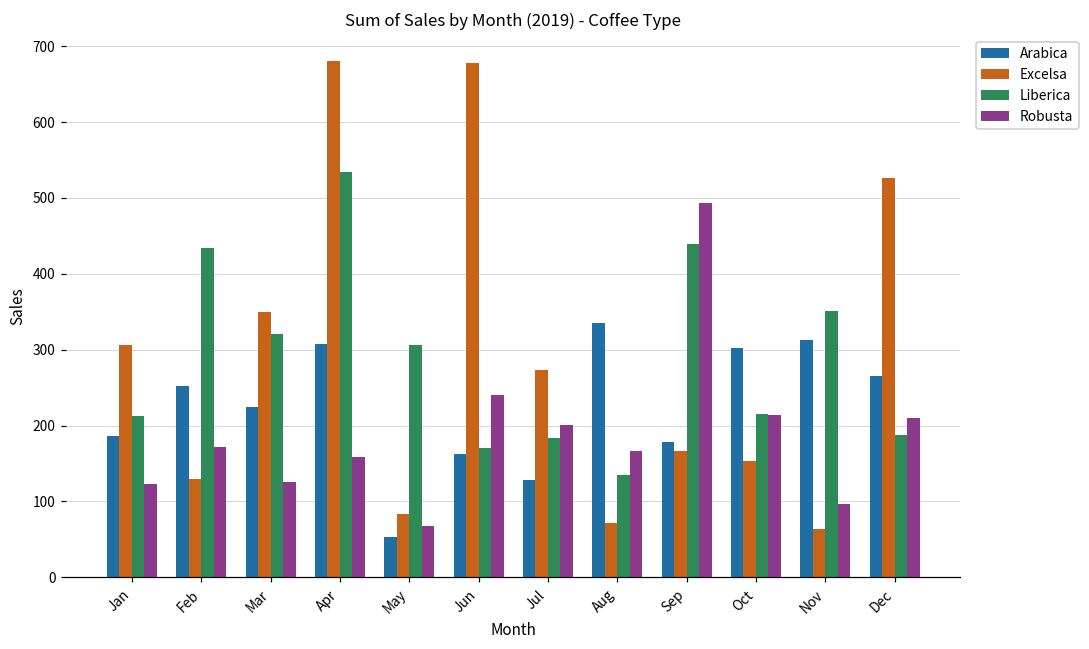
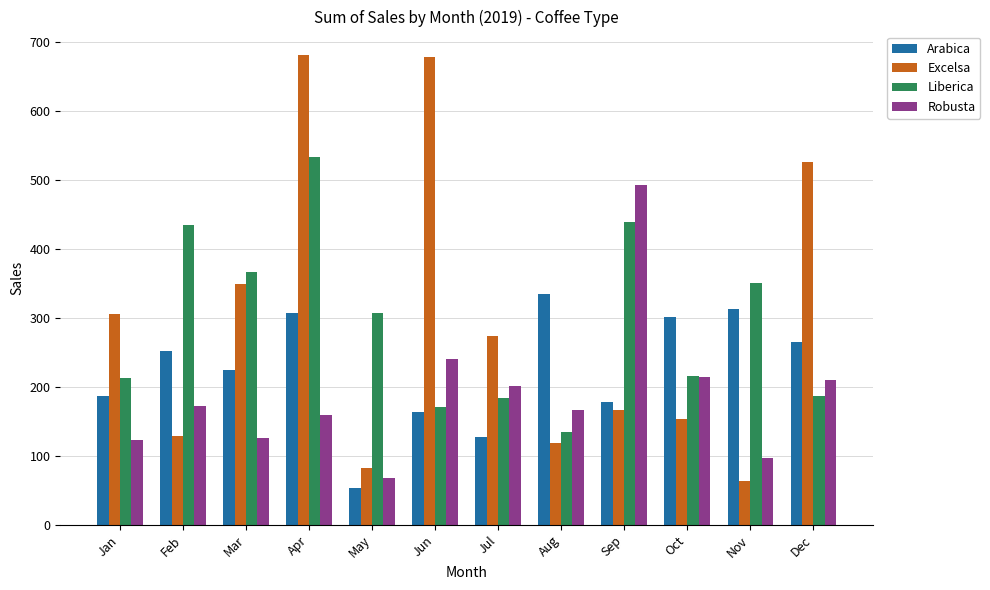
  {
    "Arabica": {
      "Jan": 190,
      "Feb": 250,
      "Mar": 220,
      "Apr": 310,
      "May": 50,
      "Jun": 160,
      "Jul": 130,
      "Aug": 330,
      "Sep": 180,
      "Oct": 300,
      "Nov": 310,
      "Dec": 270
    },
    "Excelsa": {
      "Jan": 310,
      "Feb": 130,
      "Mar": 350,
      "Apr": 680,
      "May": 80,
      "Jun": 680,
      "Jul": 270,
-     "Aug": 70,
+     "Aug": 120,
      "Sep": 170,
      "Oct": 150,
      "Nov": 60,
      "Dec": 530
    },
    "Liberica": {
      "Jan": 210,
      "Feb": 430,
-     "Mar": 320,
+     "Mar": 370,
      "Apr": 530,
      "May": 310,
      "Jun": 170,
      "Jul": 180,
      "Aug": 130,
      "Sep": 440,
      "Oct": 220,
      "Nov": 350,
      "Dec": 190
    },
    "Robusta": {
      "Jan": 120,
      "Feb": 170,
      "Mar": 130,
      "Apr": 160,
      "May": 70,
      "Jun": 240,
      "Jul": 200,
      "Aug": 170,
      "Sep": 490,
      "Oct": 210,
      "Nov": 100,
      "Dec": 210
    }
  }
